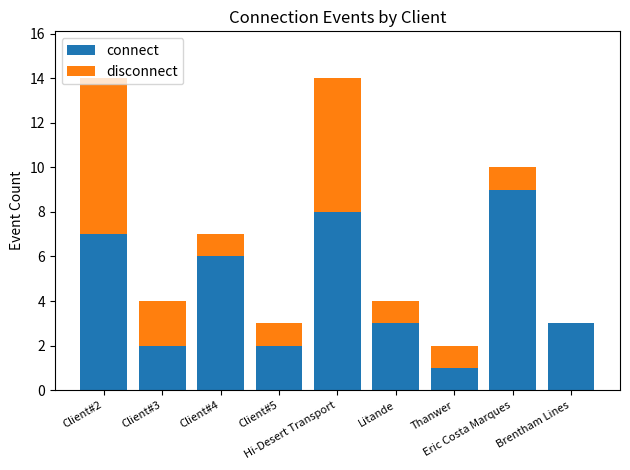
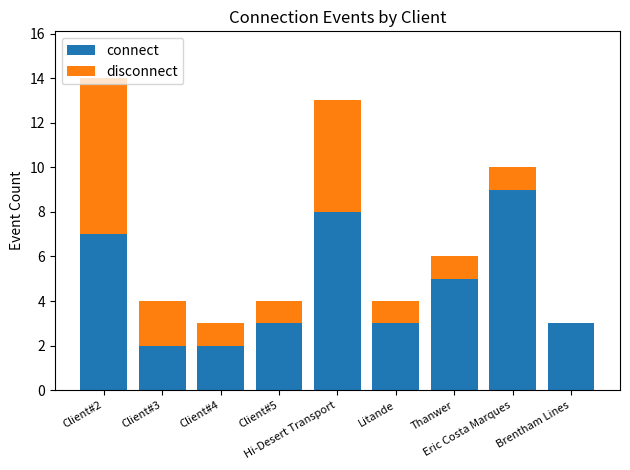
  {
    "connect": {
      "Client#2": 7,
      "Client#3": 2,
-     "Client#4": 6,
-     "Client#5": 2,
+     "Client#4": 2,
+     "Client#5": 3,
      "Hi-Desert Transport": 8,
      "Litande": 3,
-     "Thanwer": 1,
+     "Thanwer": 5,
      "Eric Costa Marques": 9,
      "Brentham Lines": 3
    },
    "disconnect": {
      "Client#3": 2,
      "Client#4": 1,
      "Client#5": 1,
-     "Hi-Desert Transport": 6,
+     "Hi-Desert Transport": 5,
      "Litande": 1,
      "Thanwer": 1,
      "Eric Costa Marques": 1,
      "Brentham Lines": 0
    }
  }
